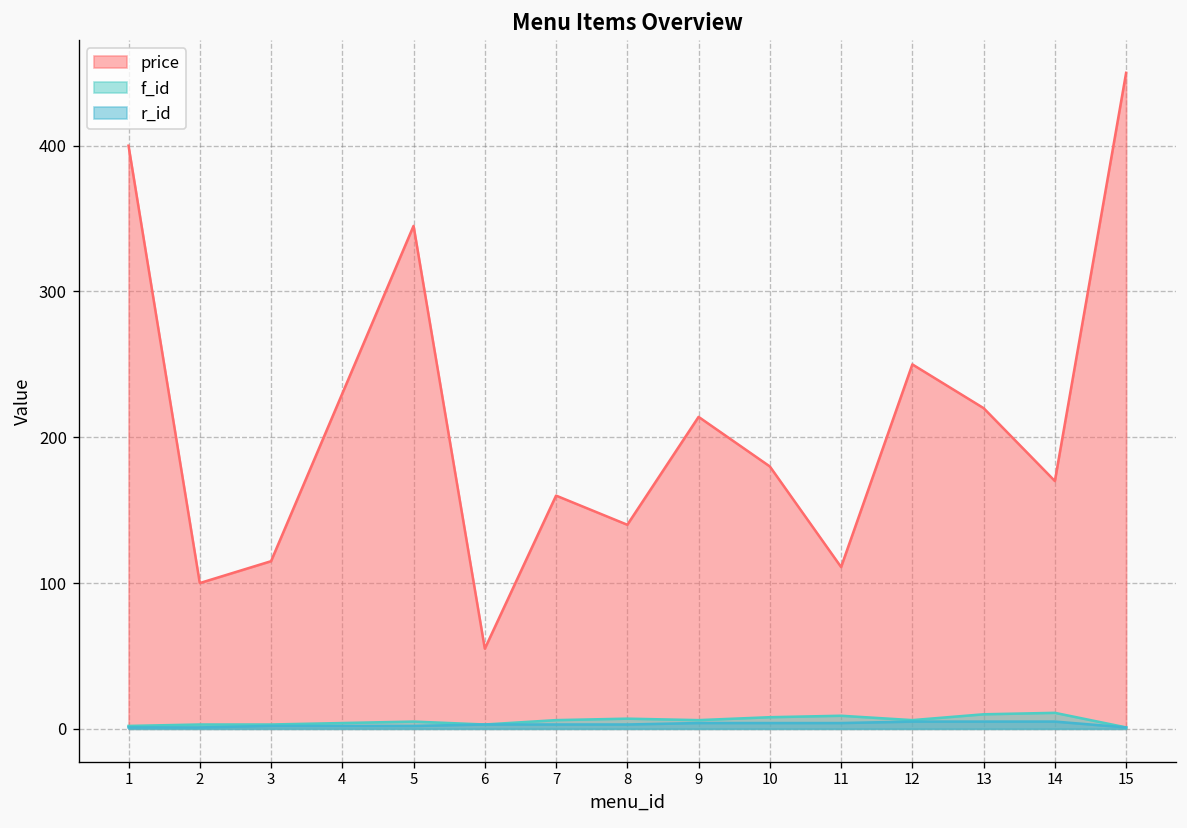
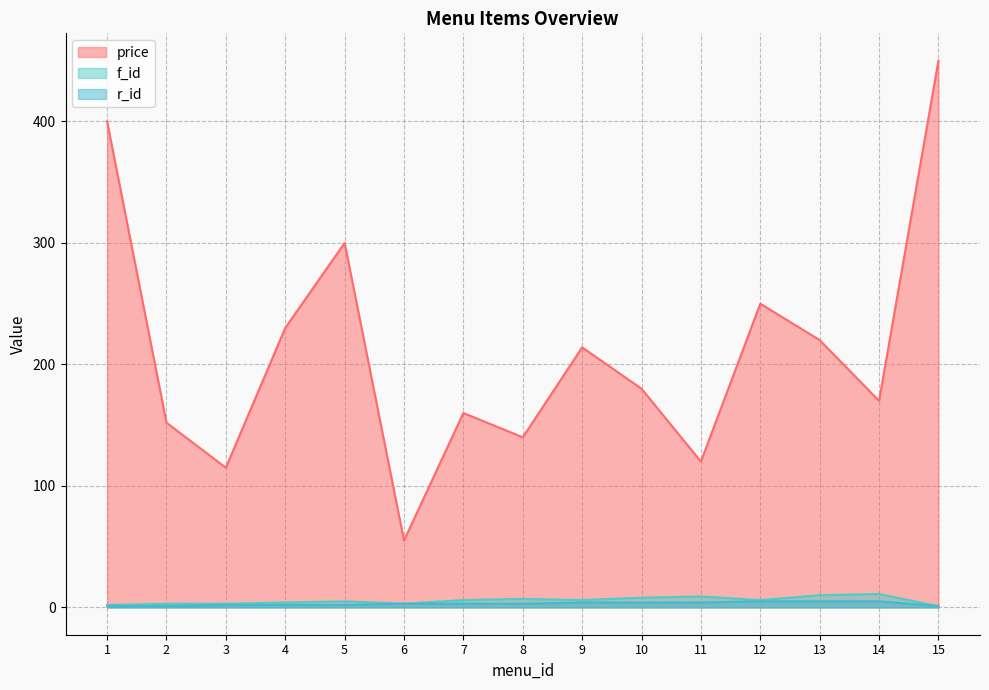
  {
    "price": {
      "1": 400,
-     "2": 100,
+     "2": 152,
      "3": 115,
      "4": 230,
-     "5": 345,
+     "5": 300,
      "6": 55,
      "7": 160,
      "8": 140,
      "9": 214,
      "10": 180,
-     "11": 111,
+     "11": 120,
      "12": 250,
      "13": 220,
      "14": 170,
      "15": 450
    }
  }
